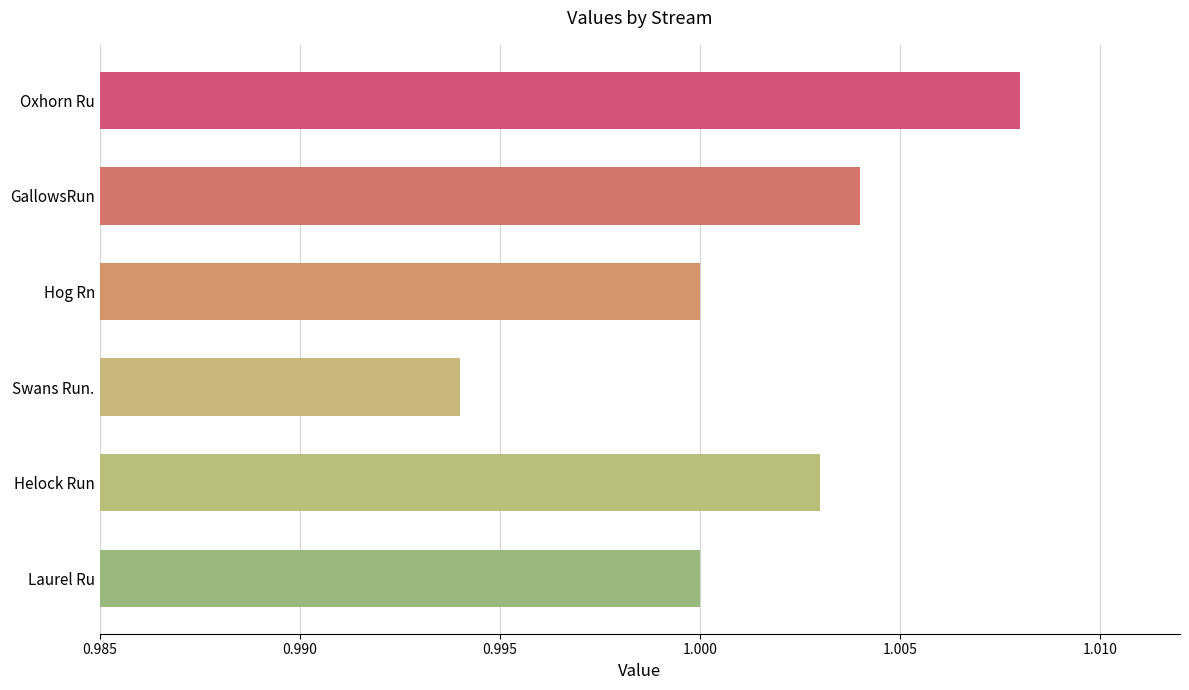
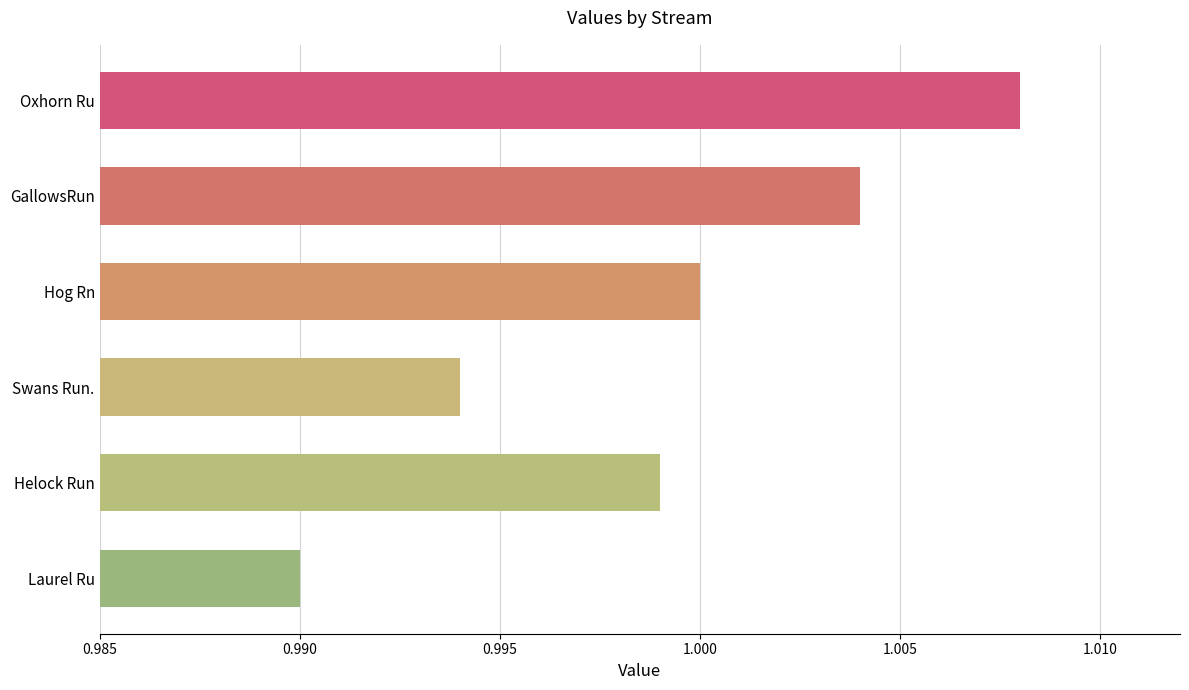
  {
    "Oxhorn Ru": 1.008,
    "GallowsRun": 1.004,
    "Hog Rn": 1.000,
    "Swans Run.": 0.994,
-   "Helock Run": 1.003,
-   "Laurel Ru": 1.00
+   "Helock Run": 0.999,
+   "Laurel Ru": 0.99
  }
